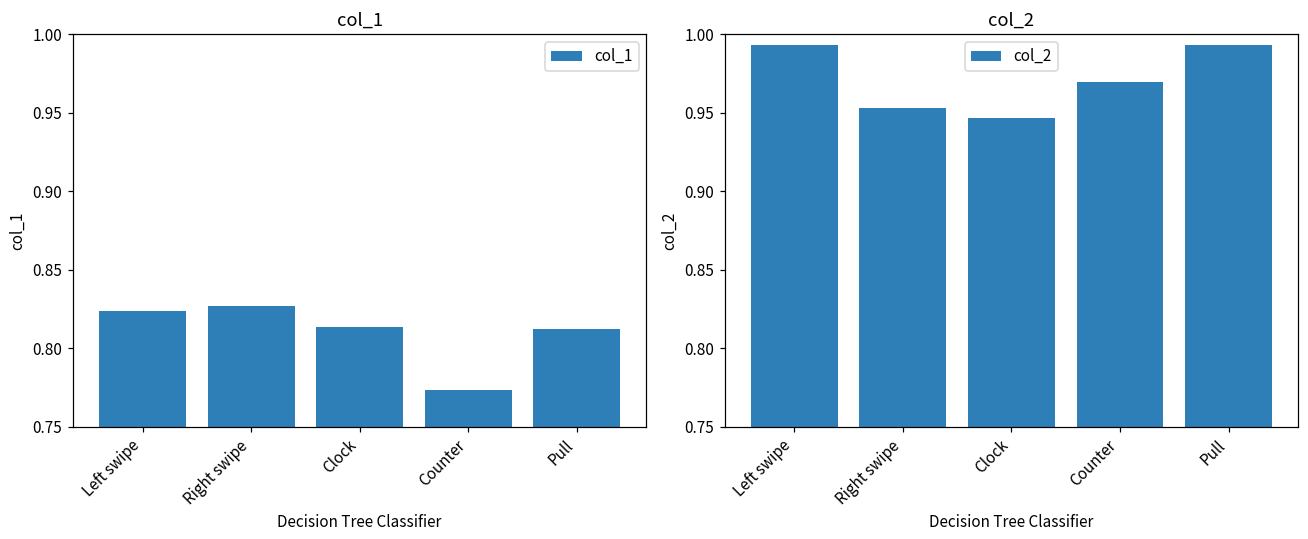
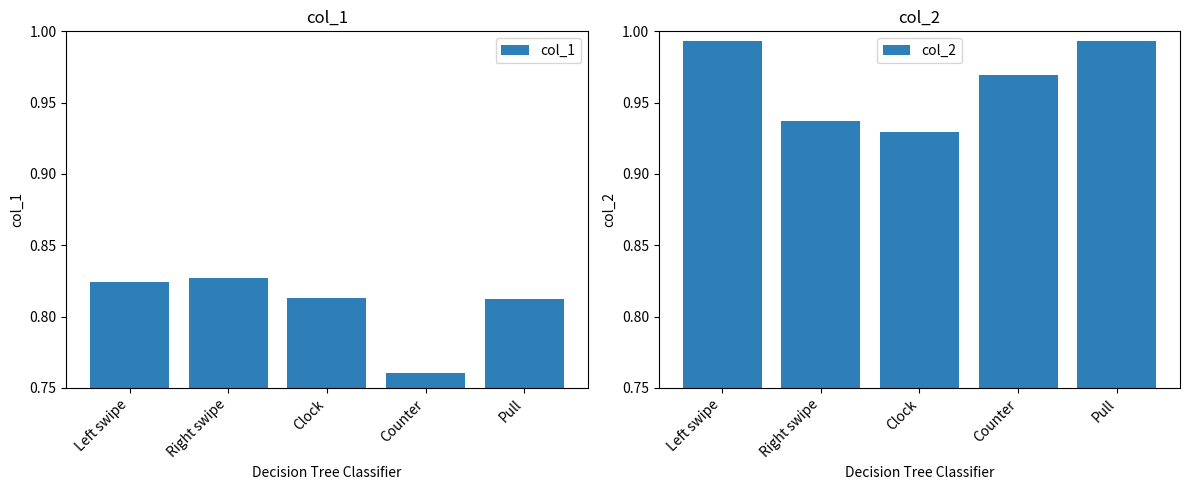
  {
    "col_1": {
      "Left swipe": 0.824,
      "Right swipe": 0.827,
      "Clock": 0.813,
-     "Counter": 0.773,
+     "Counter": 0.761,
      "Pull": 0.813
    },
    "col_2": {
      "Left swipe": 0.993,
-     "Right swipe": 0.953,
-     "Clock": 0.947,
+     "Right swipe": 0.937,
+     "Clock": 0.929,
      "Counter": 0.970,
      "Pull": 0.993
    }
  }
